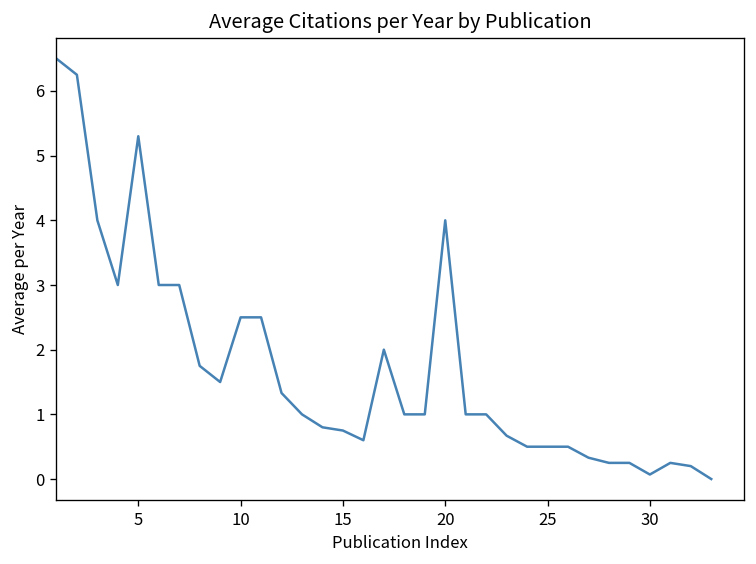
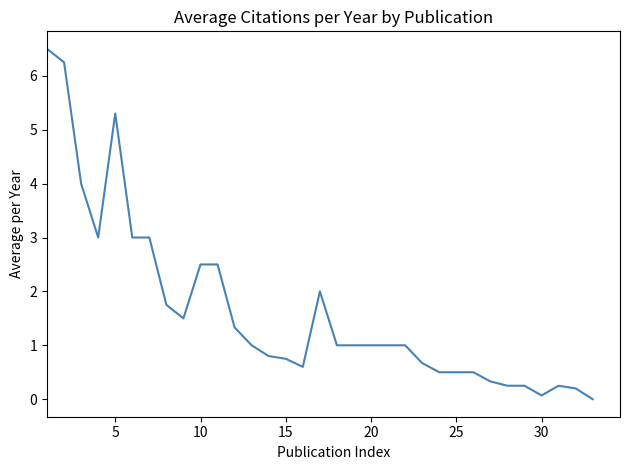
  {
    "5": 5.3,
    "10": 2.5,
    "15": 0.8,
-   "20": 4,
+   "20": 1,
    "25": 0.5,
    "30": 0.1
  }
